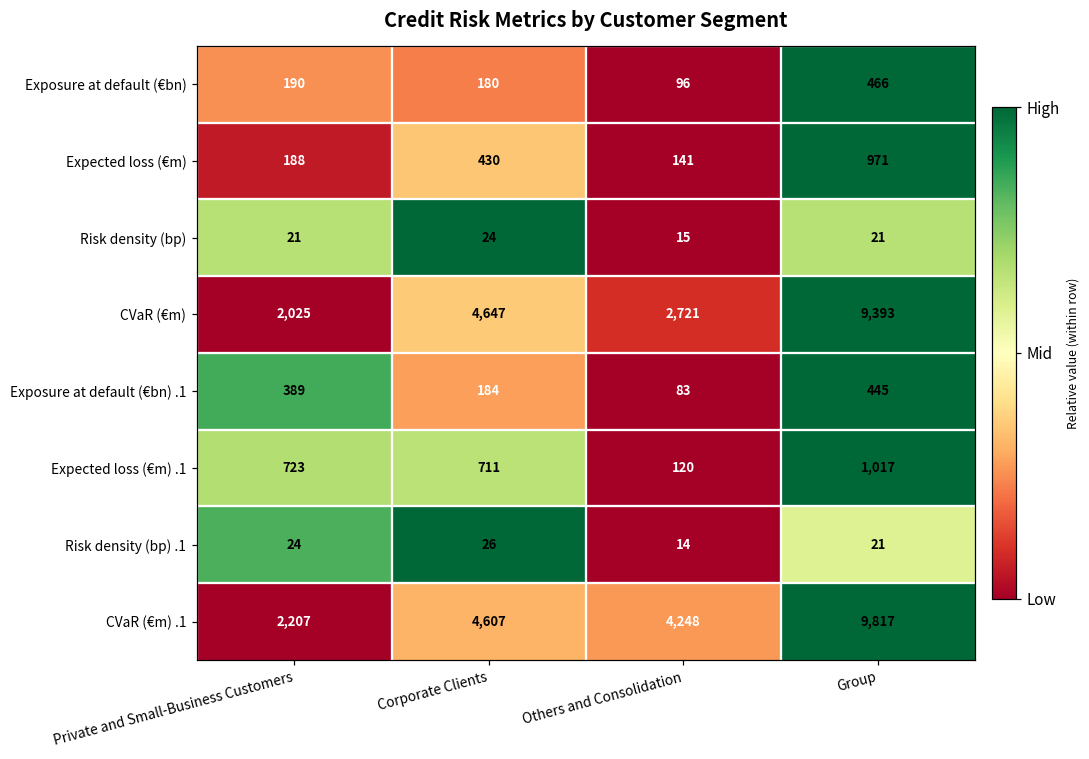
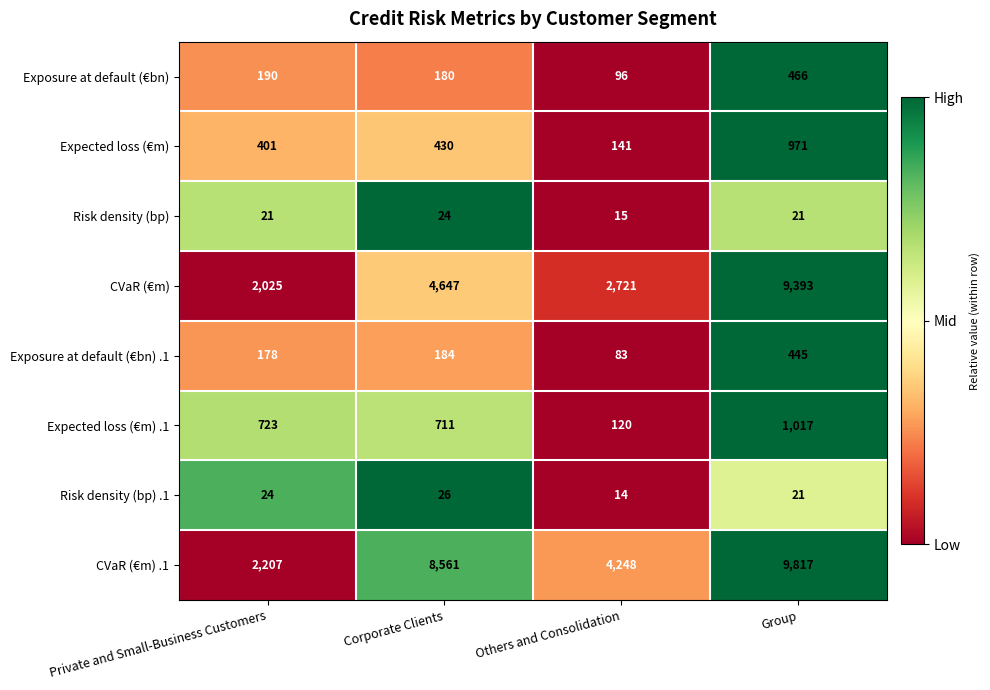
  {
    "Exposure at default (€bn)": {
      "Private and Small-Business Customers": "190",
      "Corporate Clients": "180",
      "Others and Consolidation": "96",
      "Group": "466"
    },
    "Expected loss (€m)": {
-     "Private and Small-Business Customers": "188",
+     "Private and Small-Business Customers": "401",
      "Corporate Clients": "430",
      "Others and Consolidation": "141",
      "Group": "971"
    },
    "Risk density (bp)": {
      "Private and Small-Business Customers": "21",
      "Corporate Clients": "24",
      "Others and Consolidation": "15",
      "Group": "21"
    },
    "CVaR (€m)": {
      "Private and Small-Business Customers": "2,025",
      "Corporate Clients": "4,647",
      "Others and Consolidation": "2,721",
      "Group": "9,393"
    },
    "Exposure at default (€bn) .1": {
-     "Private and Small-Business Customers": "389",
+     "Private and Small-Business Customers": "178",
      "Corporate Clients": "184",
      "Others and Consolidation": "83",
      "Group": "445"
    },
    "Expected loss (€m) .1": {
      "Private and Small-Business Customers": "723",
      "Corporate Clients": "711",
      "Others and Consolidation": "120",
      "Group": "1,017"
    },
    "Risk density (bp) .1": {
      "Private and Small-Business Customers": "24",
      "Corporate Clients": "26",
      "Others and Consolidation": "14",
      "Group": "21"
    },
    "CVaR (€m) .1": {
      "Private and Small-Business Customers": "2,207",
-     "Corporate Clients": "4,607",
+     "Corporate Clients": "8,561",
      "Others and Consolidation": "4,248",
      "Group": "9,817"
    }
  }
